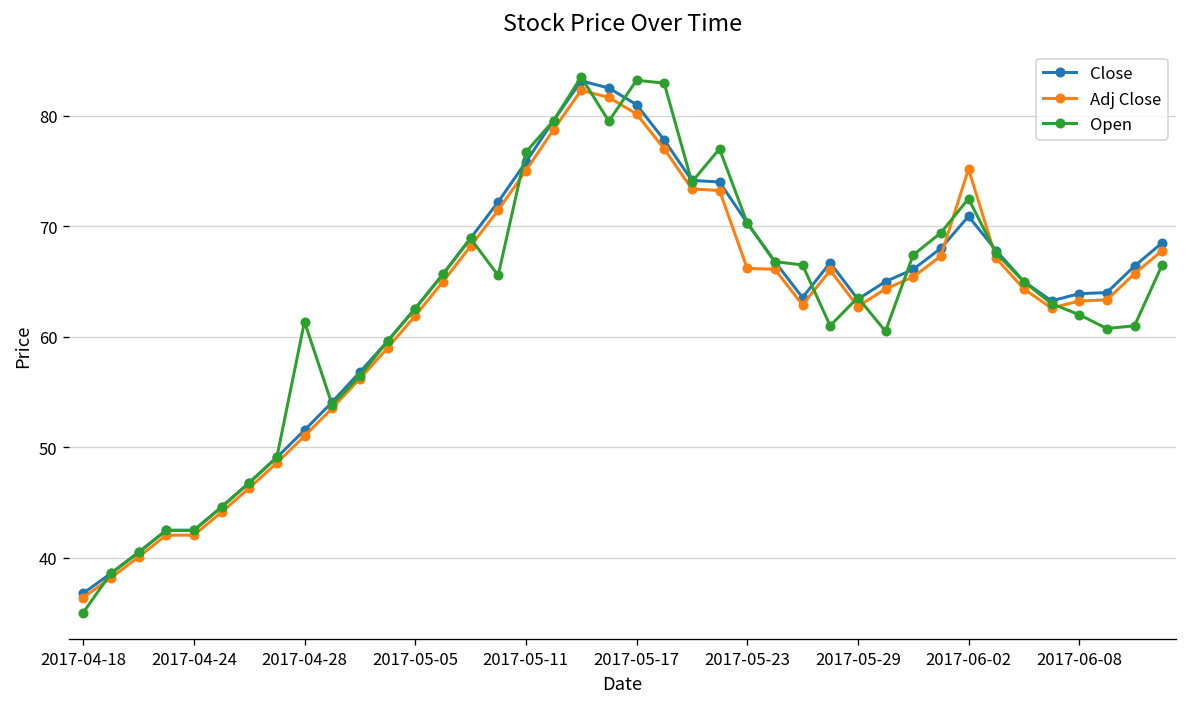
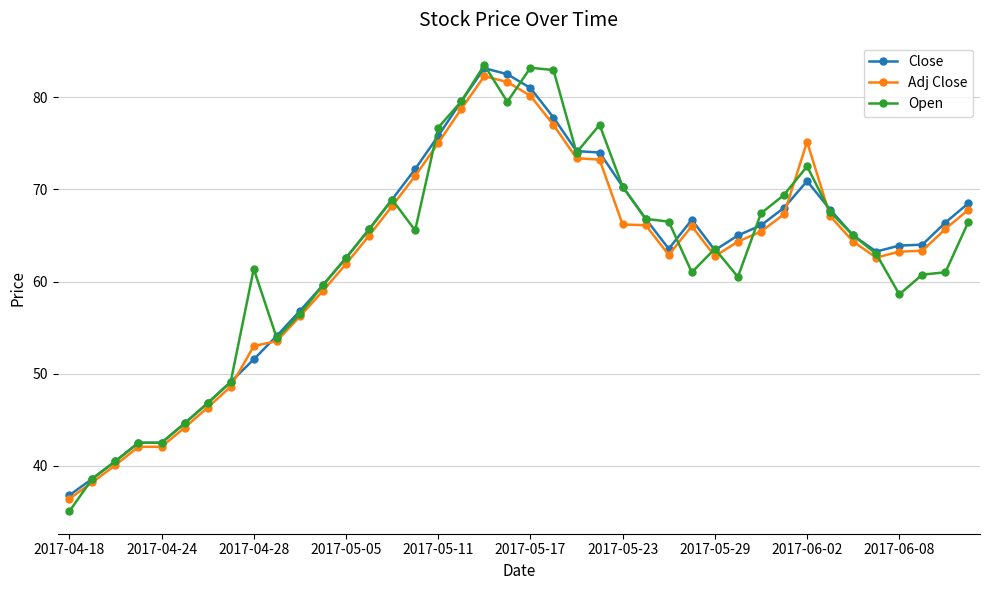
  {
    "Close": {
      "2017-04-18": 37,
      "2017-04-28": 52,
      "2017-05-11": 76,
      "2017-05-17": 81,
      "2017-06-02": 71,
      "2017-06-08": 64
    },
    "Adj Close": {
      "2017-04-18": 36,
      "2017-04-24": 42,
-     "2017-04-28": 51,
+     "2017-04-28": 53,
      "2017-05-05": 62,
      "2017-05-11": 75,
      "2017-05-17": 80,
      "2017-05-23": 66,
      "2017-05-29": 63,
      "2017-06-02": 75,
      "2017-06-08": 63
    },
    "Open": {
      "2017-04-18": 35,
      "2017-04-28": 61,
      "2017-05-11": 77,
      "2017-05-17": 83,
      "2017-06-02": 73,
-     "2017-06-08": 62
+     "2017-06-08": 59
    }
  }
